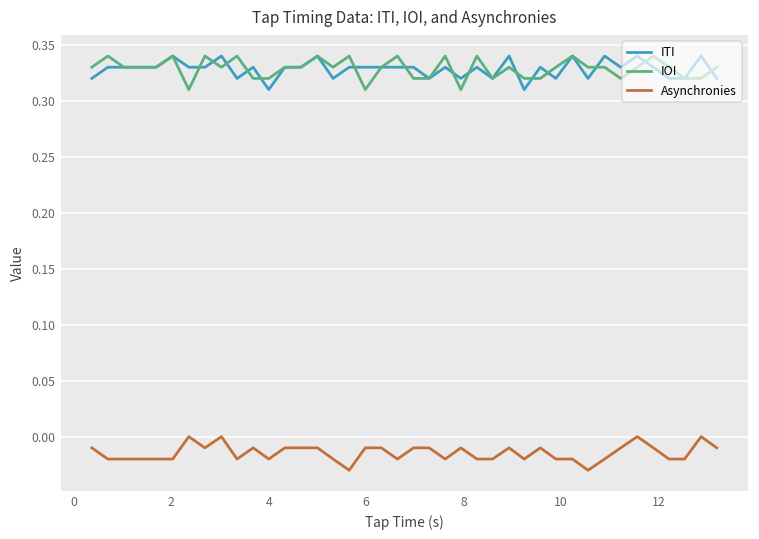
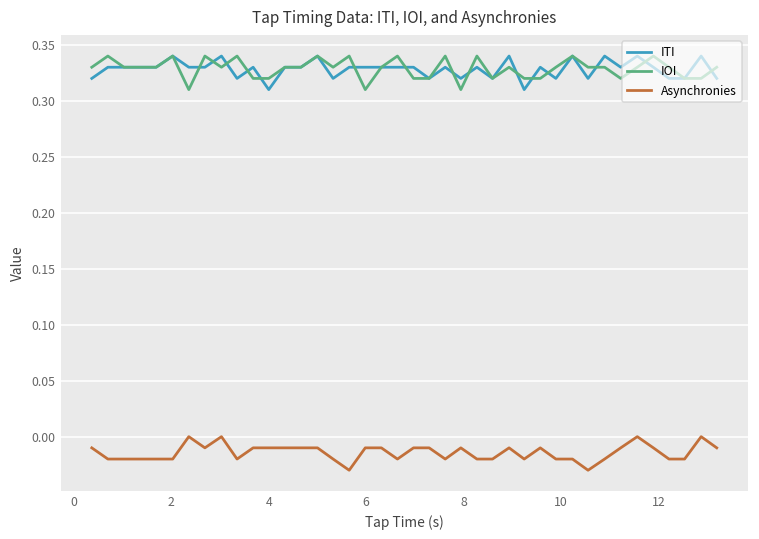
  {
    "ITI": {
      "4": 0.31
    },
    "IOI": {
      "4": 0.32
    },
    "Asynchronies": {
-     "4": -0.02
+     "4": -0.01
    }
  }
